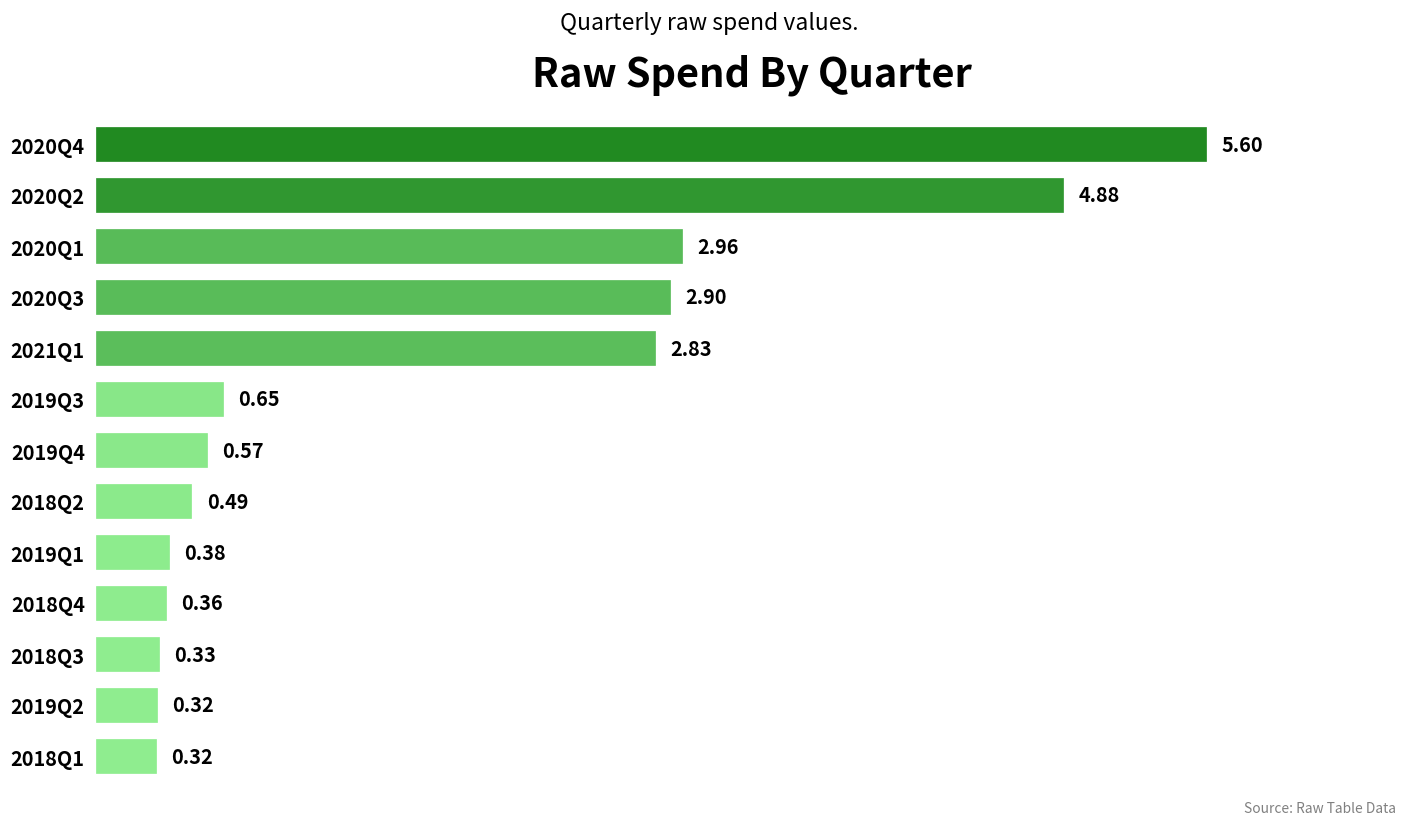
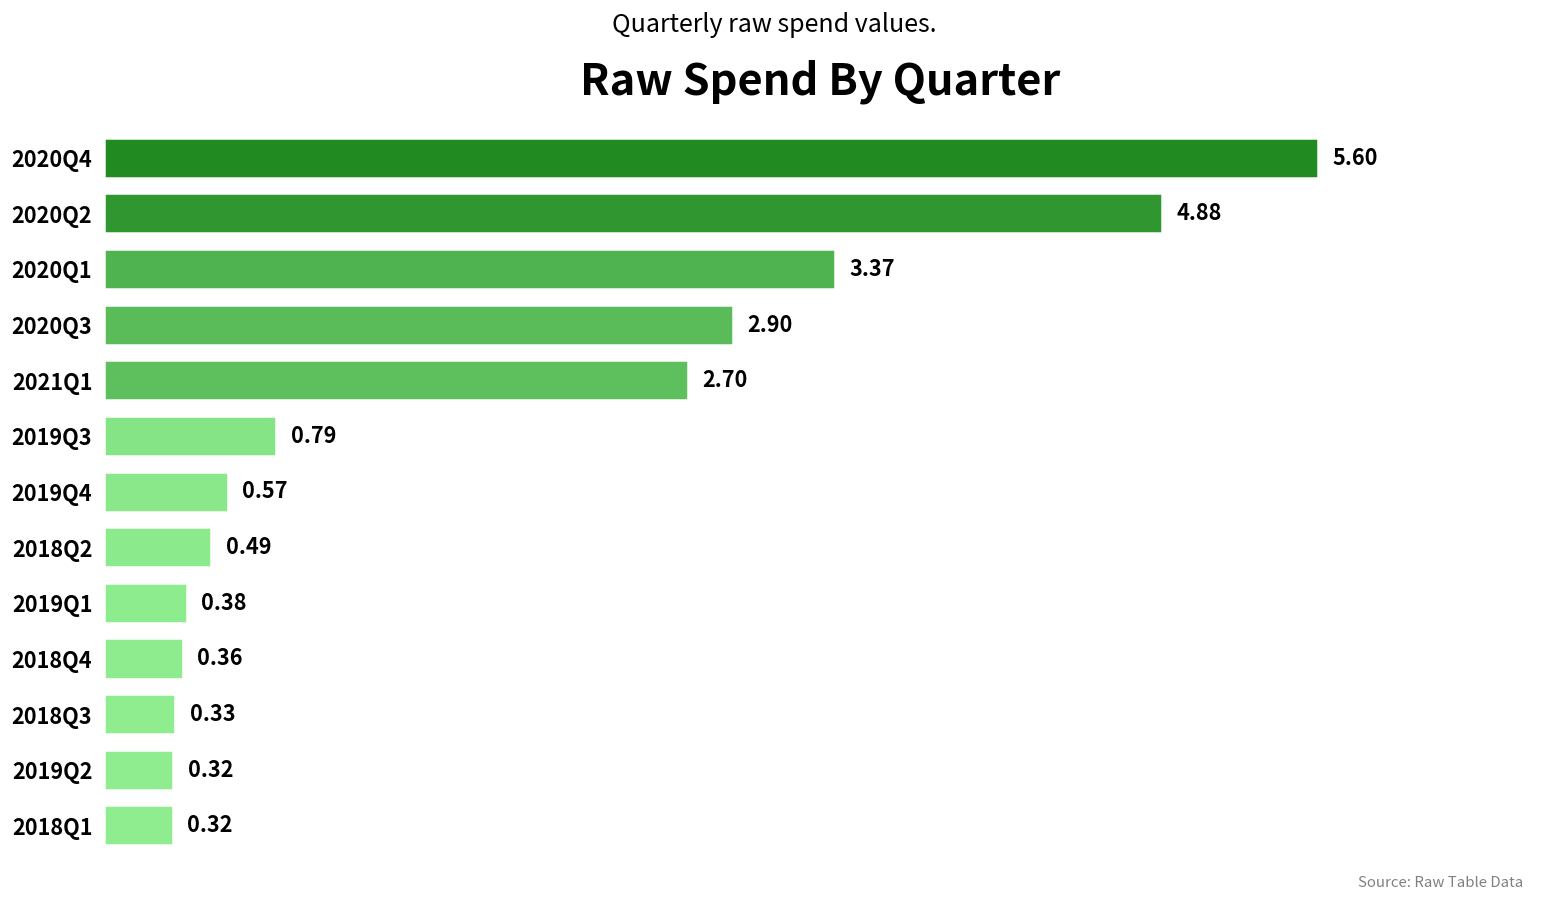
  {
    "2020Q4": 5.60,
    "2020Q2": 4.88,
-   "2020Q1": 2.96,
+   "2020Q1": 3.37,
    "2020Q3": 2.90,
-   "2021Q1": 2.83,
-   "2019Q3": 0.65,
+   "2021Q1": 2.70,
+   "2019Q3": 0.79,
    "2019Q4": 0.57,
    "2018Q2": 0.49,
    "2019Q1": 0.38,
    "2018Q4": 0.36,
    "2018Q3": 0.33,
    "2019Q2": 0.32,
    "2018Q1": 0.32
  }
